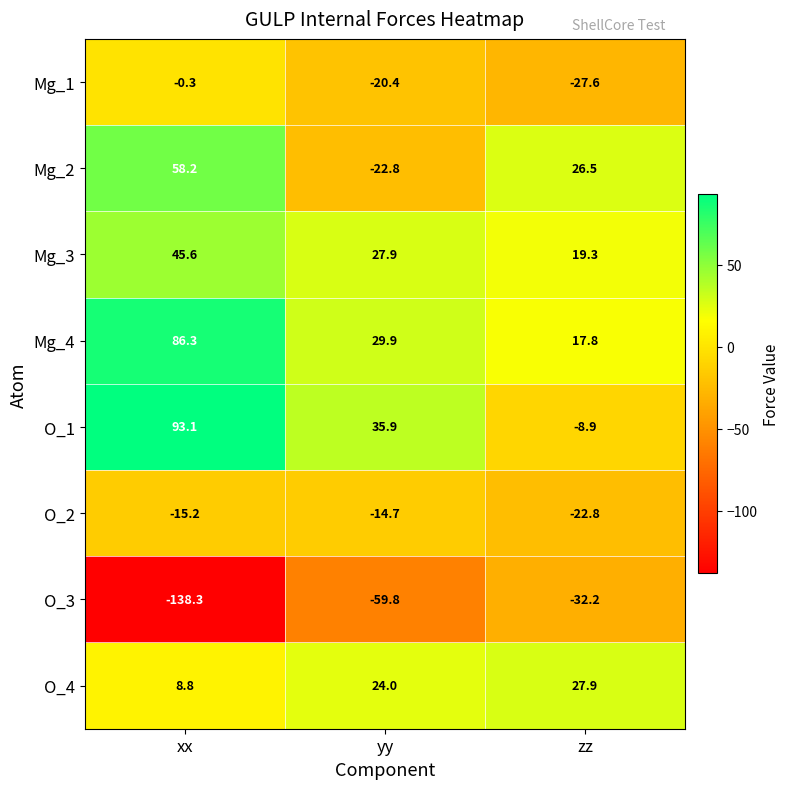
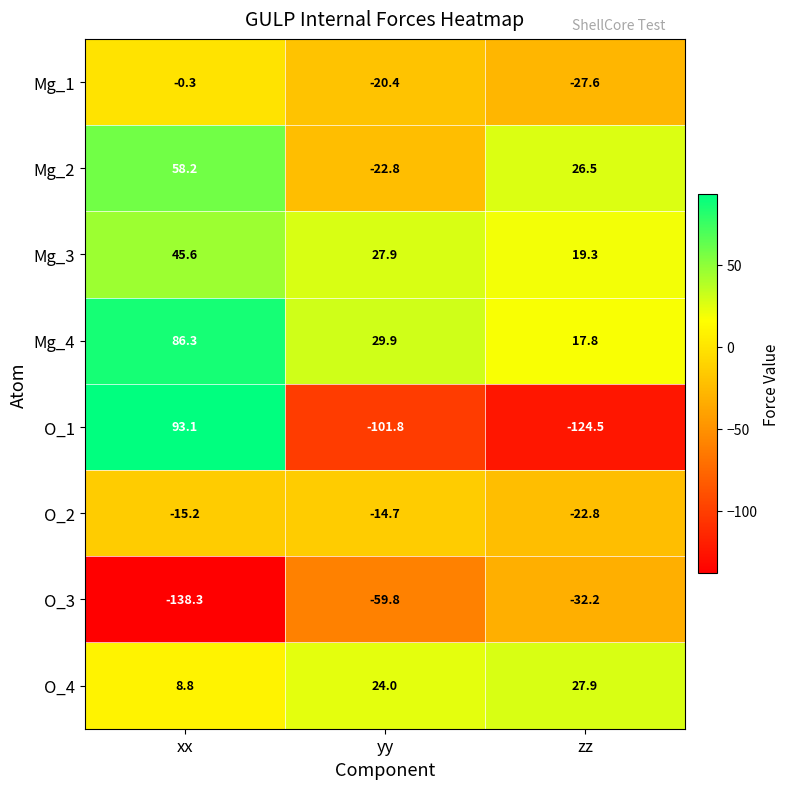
  {
    "Mg_1": {
      "xx": -0.3,
      "yy": -20.4,
      "zz": -27.6
    },
    "Mg_2": {
      "xx": 58.2,
      "yy": -22.8,
      "zz": 26.5
    },
    "Mg_3": {
      "xx": 45.6,
      "yy": 27.9,
      "zz": 19.3
    },
    "Mg_4": {
      "xx": 86.3,
      "yy": 29.9,
      "zz": 17.8
    },
    "O_1": {
      "xx": 93.1,
-     "yy": 35.9,
-     "zz": -8.9
+     "yy": -101.8,
+     "zz": -124.5
    },
    "O_2": {
      "xx": -15.2,
      "yy": -14.7,
      "zz": -22.8
    },
    "O_3": {
      "xx": -138.3,
      "yy": -59.8,
      "zz": -32.2
    },
    "O_4": {
      "xx": 8.8,
      "yy": 24.0,
      "zz": 27.9
    }
  }
